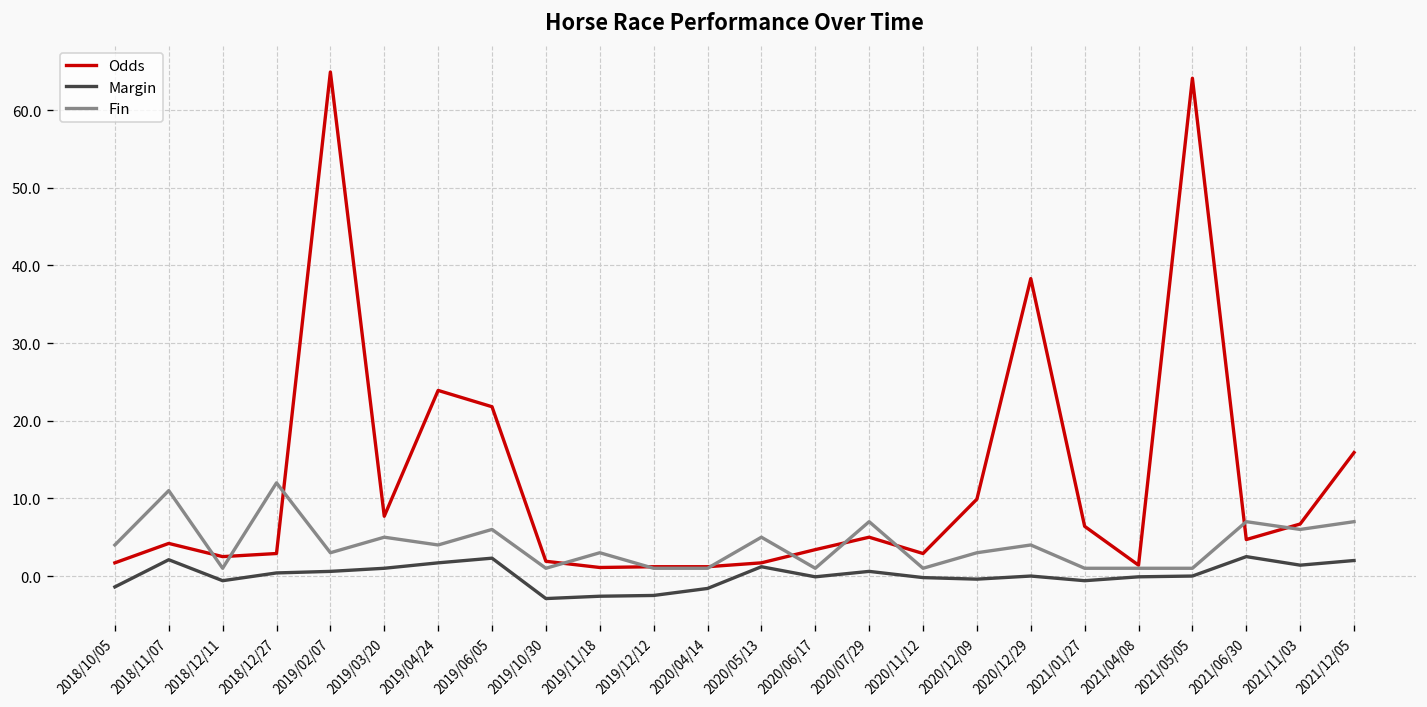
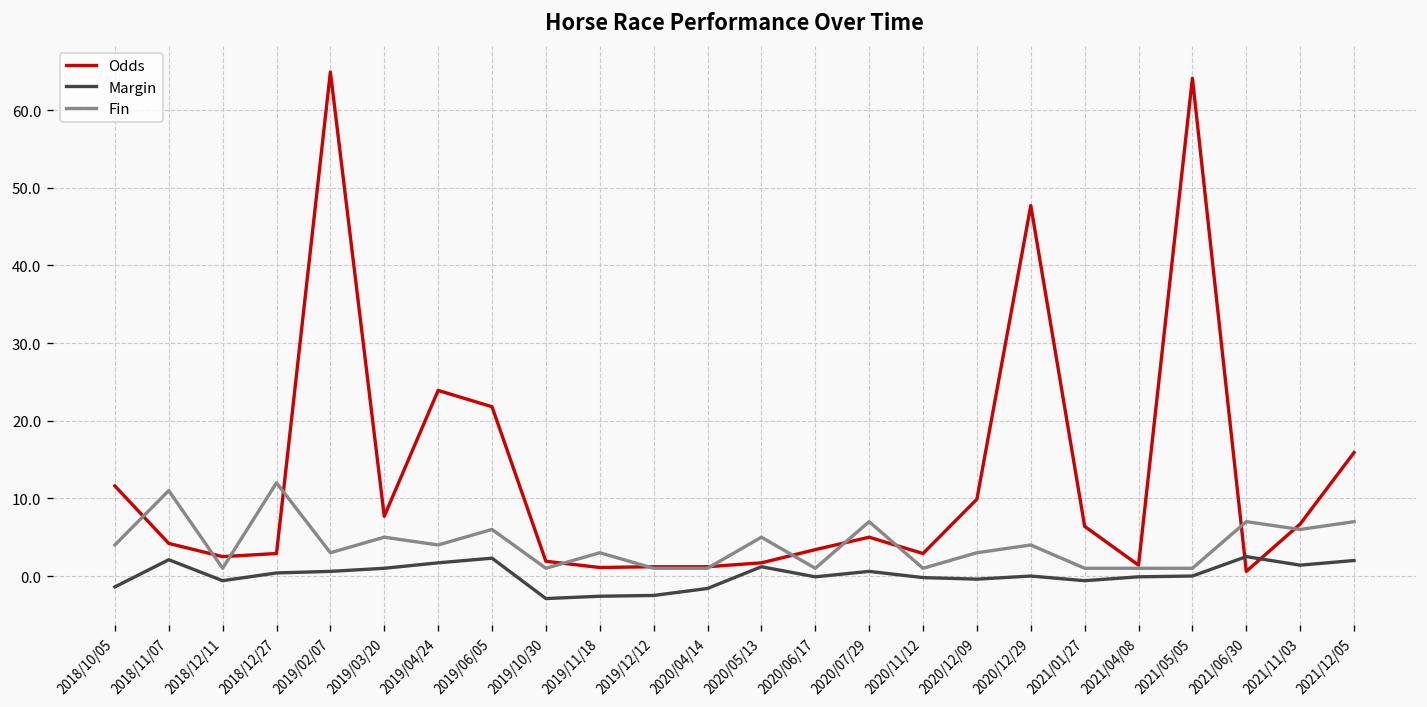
  {
    "Odds": {
-     "2018/10/05": 2,
+     "2018/10/05": 12,
      "2018/11/07": 4,
      "2018/12/11": 3,
      "2018/12/27": 3,
      "2019/02/07": 65,
      "2019/03/20": 8,
      "2019/04/24": 24,
      "2019/06/05": 22,
      "2019/10/30": 2,
      "2019/11/18": 1,
      "2020/05/13": 2,
      "2020/06/17": 3,
      "2020/07/29": 5,
      "2020/11/12": 3,
      "2020/12/09": 10,
-     "2020/12/29": 38,
+     "2020/12/29": 48,
      "2021/01/27": 6,
      "2021/04/08": 1,
      "2021/05/05": 64,
-     "2021/06/30": 5,
+     "2021/06/30": 1,
      "2021/11/03": 7,
      "2021/12/05": 16
    },
    "Margin": {
      "2018/10/05": -1,
      "2018/11/07": 2,
      "2018/12/11": -1,
      "2018/12/27": 0,
      "2019/02/07": 1,
      "2019/03/20": 1,
      "2019/04/24": 2,
      "2019/06/05": 2,
      "2019/10/30": -3,
      "2019/11/18": -3,
      "2019/12/12": -3,
      "2020/04/14": -2,
      "2020/05/13": 1,
      "2020/06/17": 0,
      "2020/07/29": 1,
      "2020/11/12": 0,
      "2020/12/09": 0,
      "2020/12/29": 0,
      "2021/01/27": -1,
      "2021/04/08": 0,
      "2021/05/05": 0,
      "2021/06/30": 3,
      "2021/11/03": 1,
      "2021/12/05": 2
    },
    "Fin": {
      "2018/10/05": 4,
      "2018/11/07": 11,
      "2018/12/11": 1,
      "2018/12/27": 12,
      "2019/02/07": 3,
      "2019/03/20": 5,
      "2019/04/24": 4,
      "2019/06/05": 6,
      "2019/10/30": 1,
      "2019/11/18": 3,
      "2020/05/13": 5,
      "2020/06/17": 1,
      "2020/07/29": 7,
      "2020/11/12": 1,
      "2020/12/09": 3,
      "2020/12/29": 4,
      "2021/01/27": 1,
      "2021/04/08": 1,
      "2021/05/05": 1,
      "2021/06/30": 7,
      "2021/11/03": 6,
      "2021/12/05": 7
    }
  }
